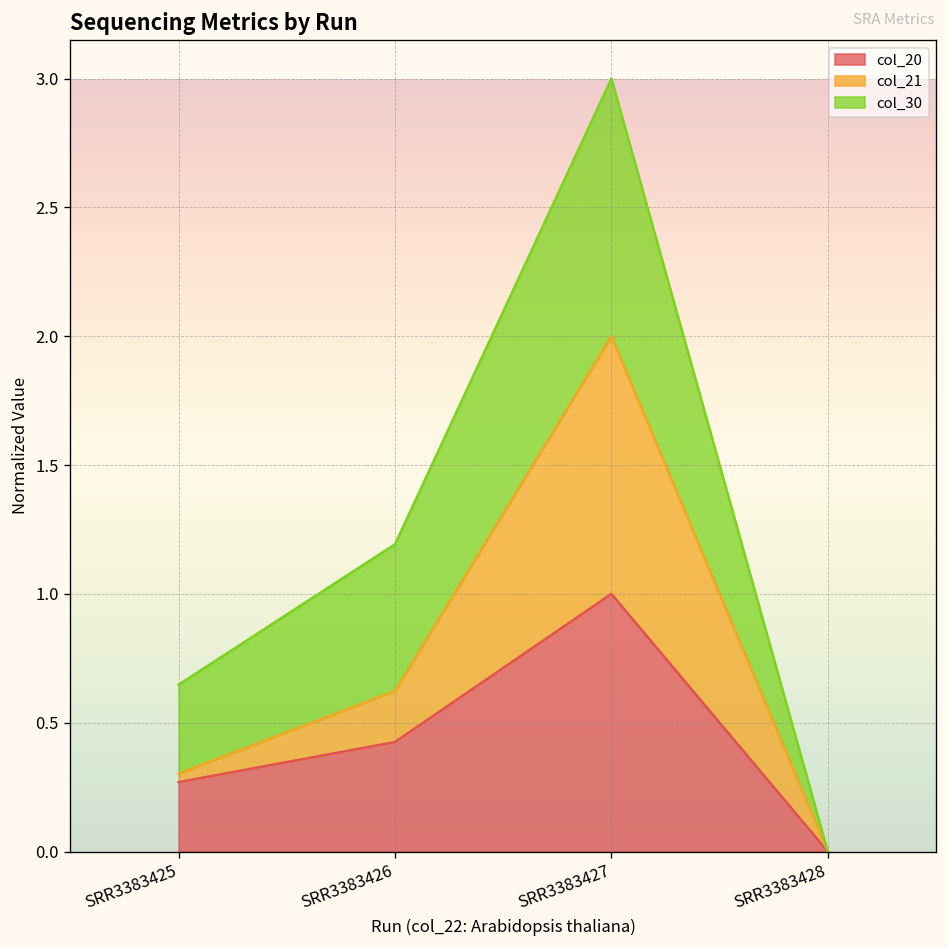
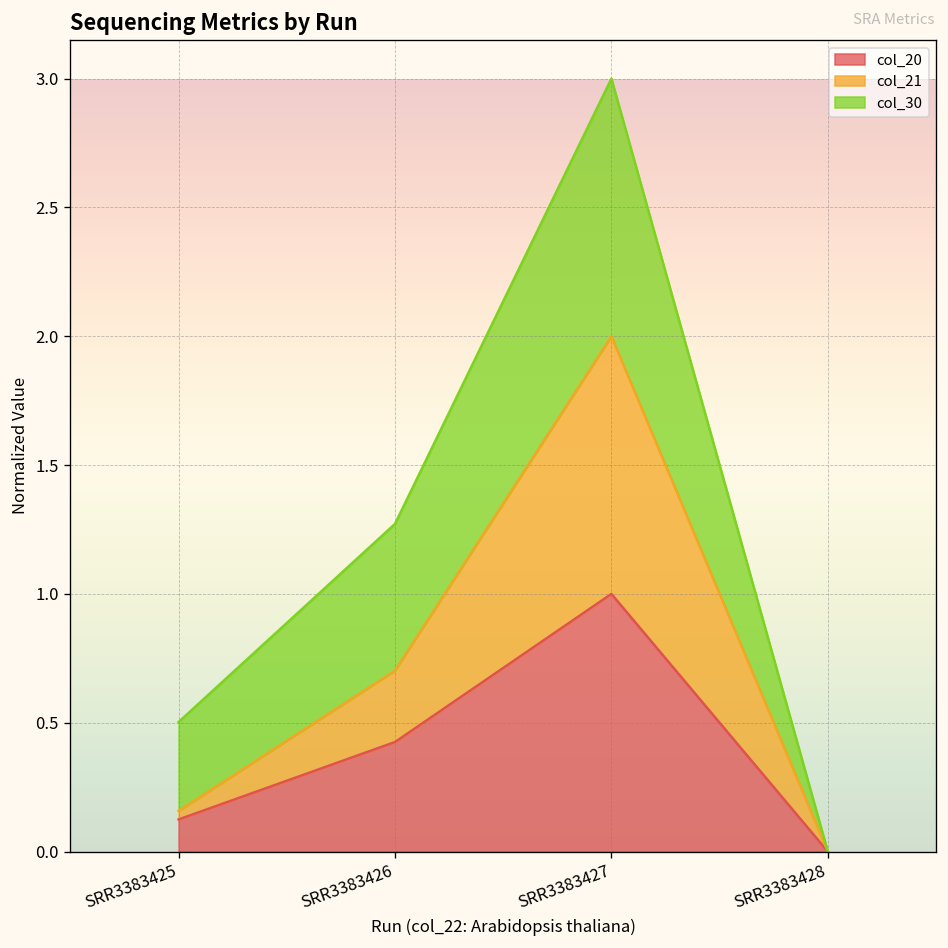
  {
    "col_20": {
-     "SRR3383425": 0.27,
+     "SRR3383425": 0.12,
      "SRR3383426": 0.43,
      "SRR3383427": 1.00
    },
    "col_21": {
      "SRR3383425": 0.03,
-     "SRR3383426": 0.20,
+     "SRR3383426": 0.28,
      "SRR3383427": 1.00
    },
    "col_30": {
      "SRR3383425": 0.34,
      "SRR3383426": 0.57,
      "SRR3383427": 1.00
    }
  }
